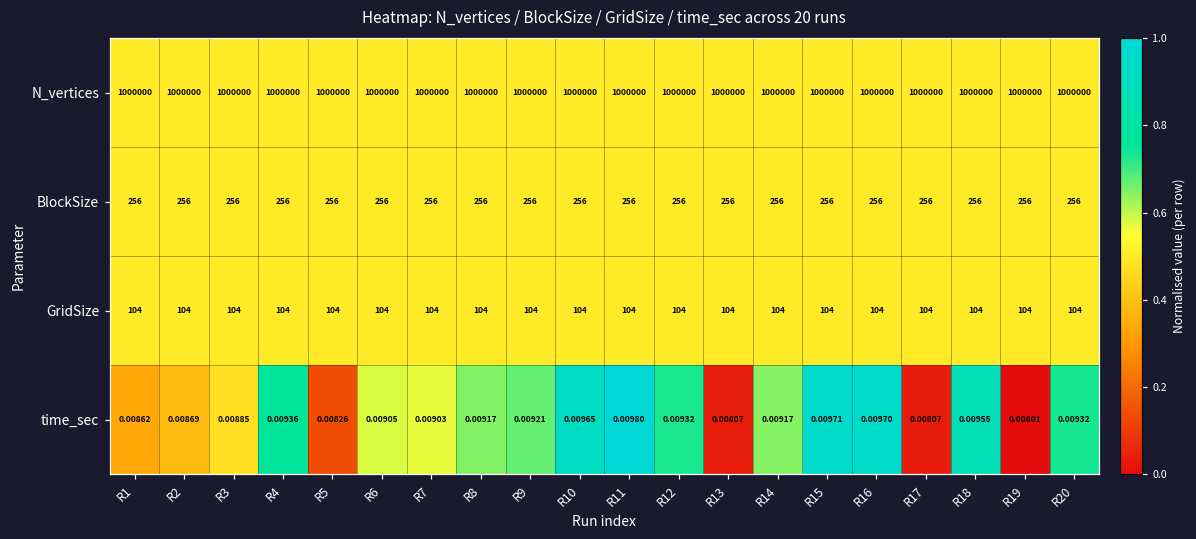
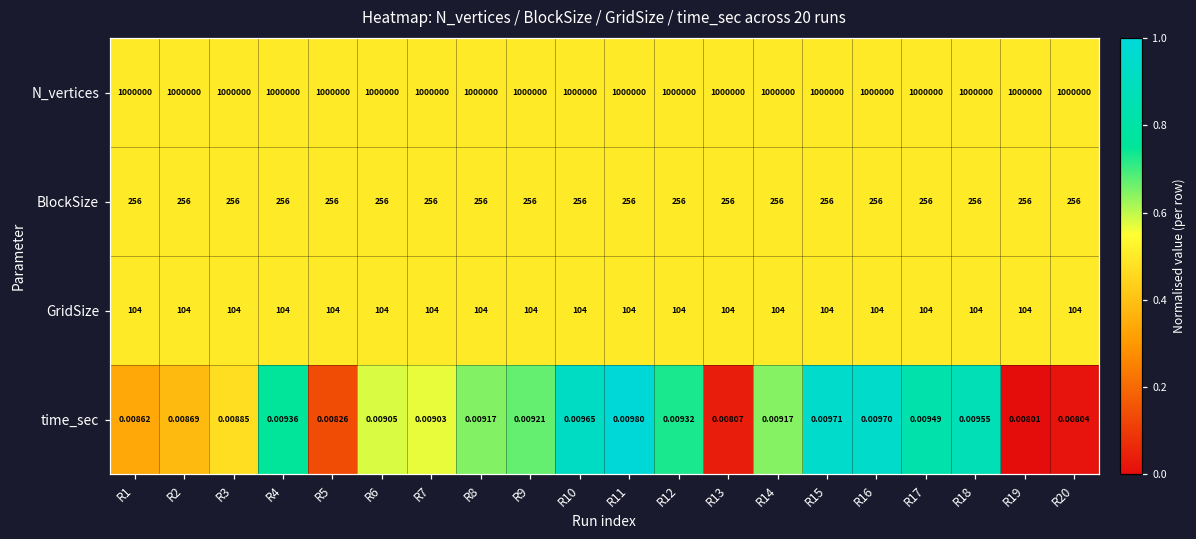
  {
    "N_vertices": {
      "R1": 1000000,
      "R2": 1000000,
      "R3": 1000000,
      "R4": 1000000,
      "R5": 1000000,
      "R6": 1000000,
      "R7": 1000000,
      "R8": 1000000,
      "R9": 1000000,
      "R10": 1000000,
      "R11": 1000000,
      "R12": 1000000,
      "R13": 1000000,
      "R14": 1000000,
      "R15": 1000000,
      "R16": 1000000,
      "R17": 1000000,
      "R18": 1000000,
      "R19": 1000000,
      "R20": 1000000
    },
    "BlockSize": {
      "R1": 256,
      "R2": 256,
      "R3": 256,
      "R4": 256,
      "R5": 256,
      "R6": 256,
      "R7": 256,
      "R8": 256,
      "R9": 256,
      "R10": 256,
      "R11": 256,
      "R12": 256,
      "R13": 256,
      "R14": 256,
      "R15": 256,
      "R16": 256,
      "R17": 256,
      "R18": 256,
      "R19": 256,
      "R20": 256
    },
    "GridSize": {
      "R1": 104,
      "R2": 104,
      "R3": 104,
      "R4": 104,
      "R5": 104,
      "R6": 104,
      "R7": 104,
      "R8": 104,
      "R9": 104,
      "R10": 104,
      "R11": 104,
      "R12": 104,
      "R13": 104,
      "R14": 104,
      "R15": 104,
      "R16": 104,
      "R17": 104,
      "R18": 104,
      "R19": 104,
      "R20": 104
    },
    "time_sec": {
      "R1": 0.00862,
      "R2": 0.00869,
      "R3": 0.00885,
      "R4": 0.00936,
      "R5": 0.00826,
      "R6": 0.00905,
      "R7": 0.00903,
      "R8": 0.00917,
      "R9": 0.00921,
      "R10": 0.00965,
      "R11": 0.00980,
      "R12": 0.00932,
      "R13": 0.00807,
      "R14": 0.00917,
      "R15": 0.00971,
      "R16": 0.00970,
-     "R17": 0.00807,
+     "R17": 0.00949,
      "R18": 0.00955,
      "R19": 0.00801,
-     "R20": 0.00932
+     "R20": 0.00804
    }
  }
